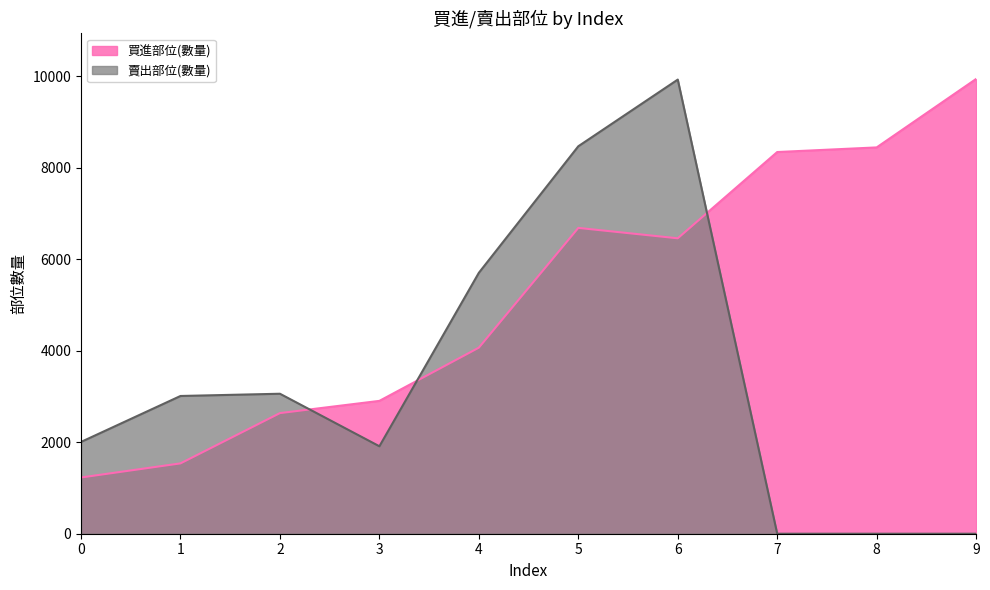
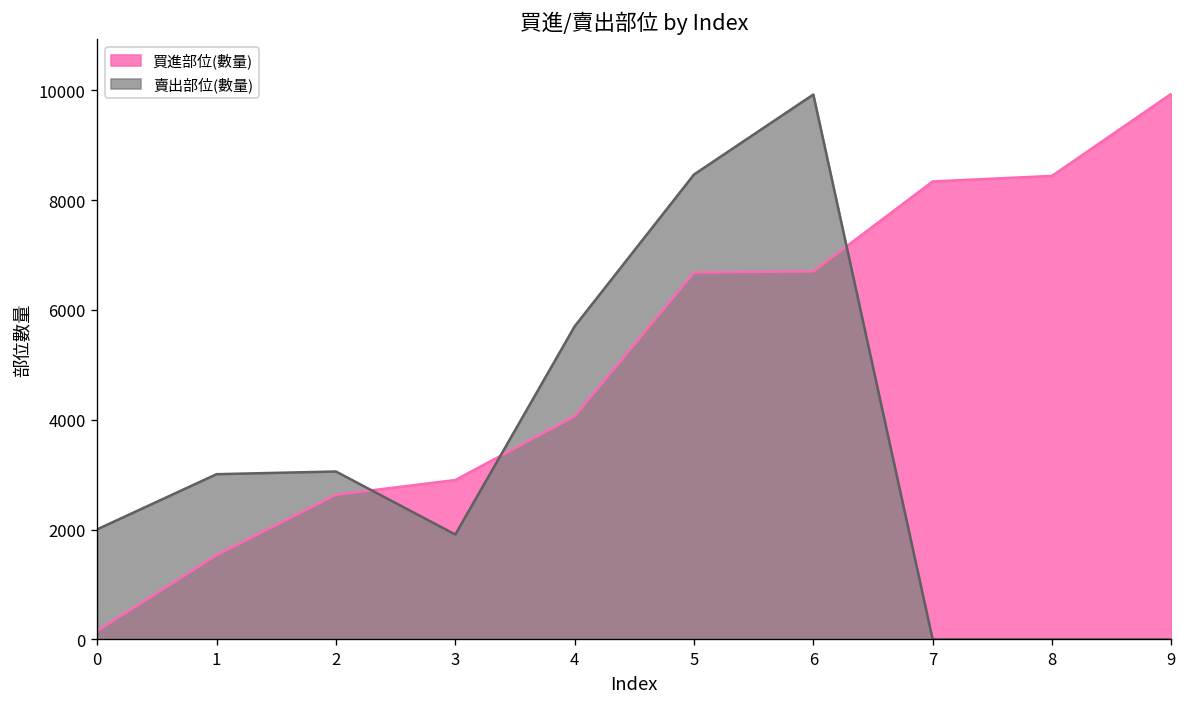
  {
    "買進部位(數量)": {
-     "0": 1200,
+     "0": 200,
      "1": 1500,
      "2": 2600,
      "3": 2900,
      "4": 4100,
      "5": 6700,
-     "6": 6500,
+     "6": 6700,
      "7": 8300,
      "8": 8400,
      "9": 9900
    },
    "賣出部位(數量)": {
      "0": 2000,
      "1": 3000,
      "2": 3100,
      "3": 1900,
      "4": 5700,
      "5": 8500,
      "6": 9900,
      "7": 0,
      "8": 0,
      "9": 0
    }
  }
